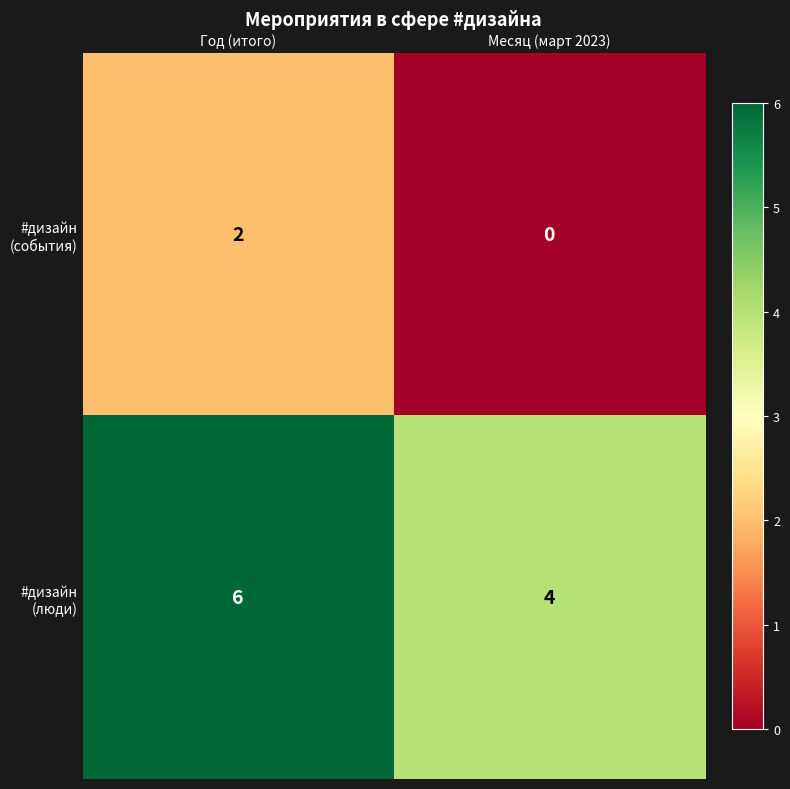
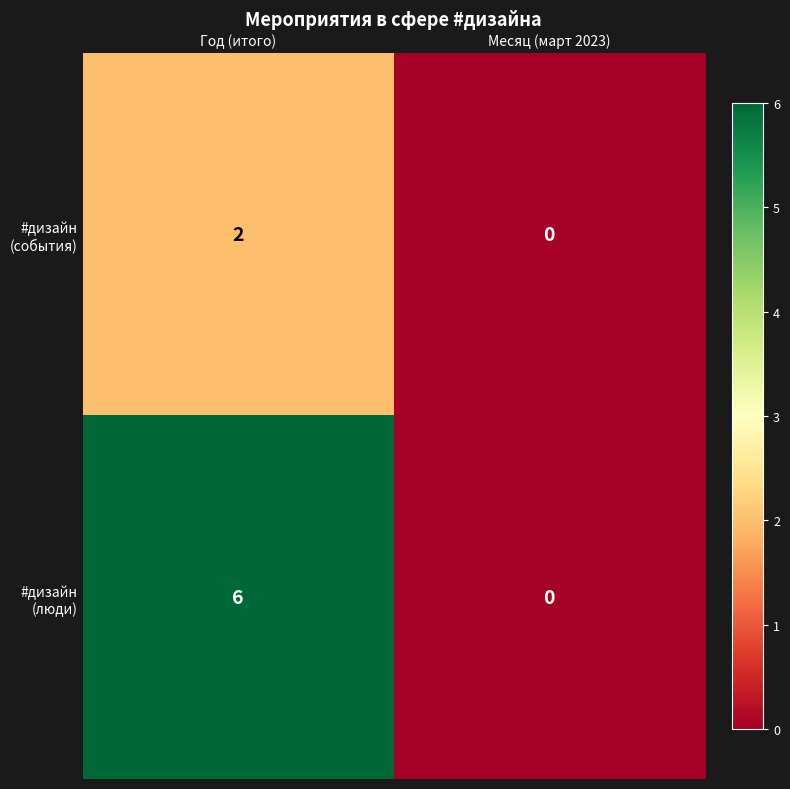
  {
    "#дизайн (события)": {
      "Год (итого)": 2,
      "Месяц (март 2023)": 0
    },
    "#дизайн (люди)": {
      "Год (итого)": 6,
-     "Месяц (март 2023)": 4
+     "Месяц (март 2023)": 0
    }
  }
